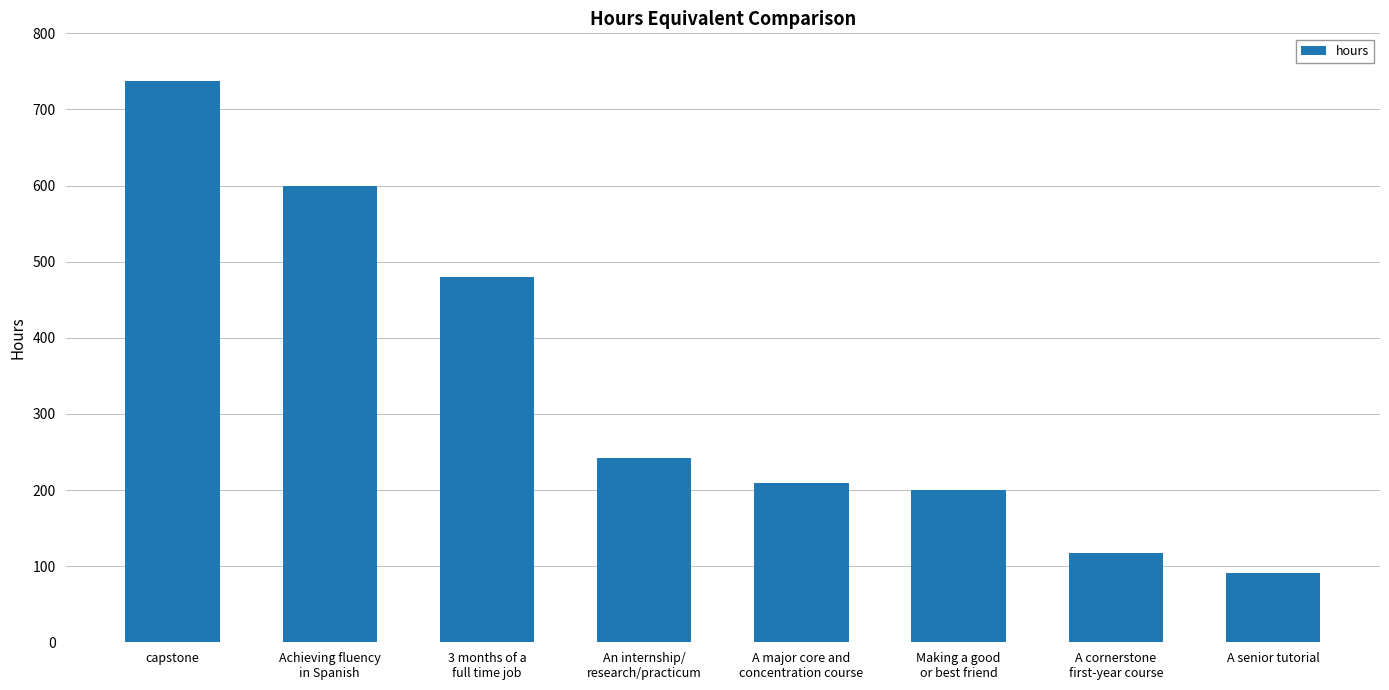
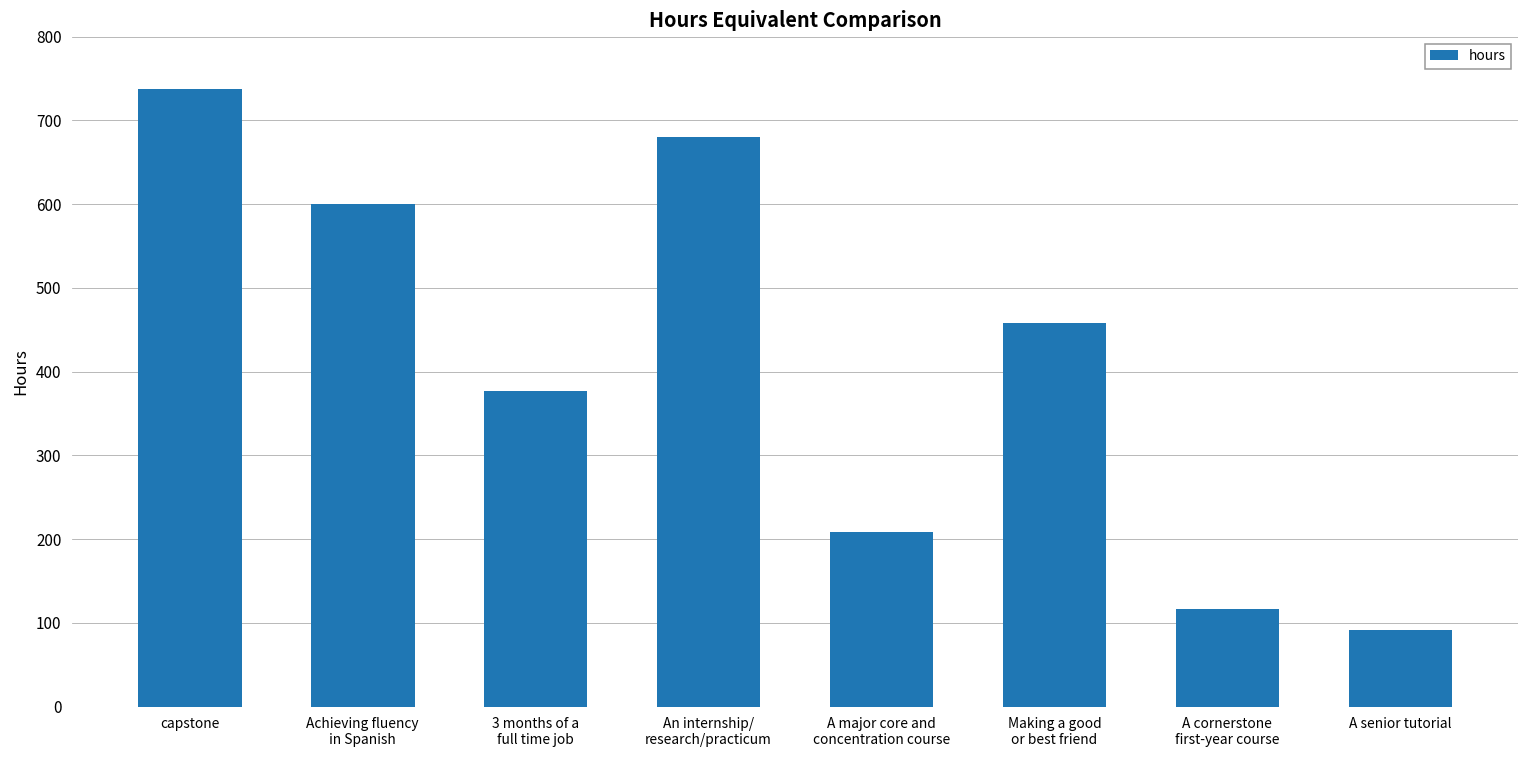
  {
    "capstone": 740,
    "Achieving fluency in Spanish": 600,
-   "3 months of a full time job": 480,
-   "An internship/ research/practicum": 240,
+   "3 months of a full time job": 380,
+   "An internship/ research/practicum": 680,
    "A major core and concentration course": 210,
-   "Making a good or best friend": 200,
+   "Making a good or best friend": 460,
    "A cornerstone first-year course": 120,
    "A senior tutorial": 90
  }
